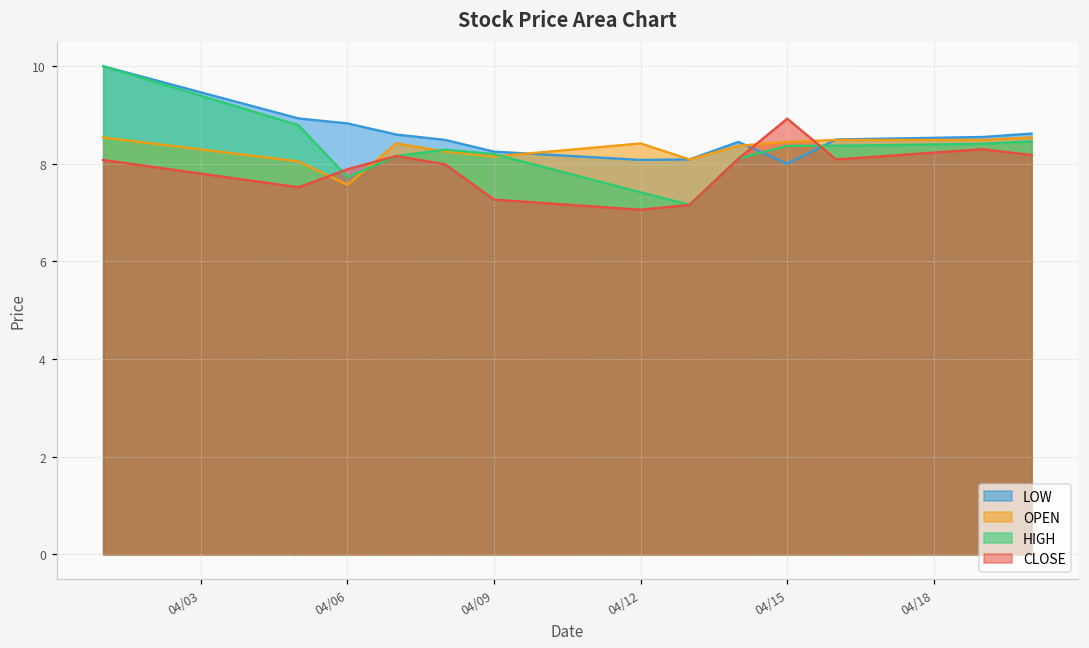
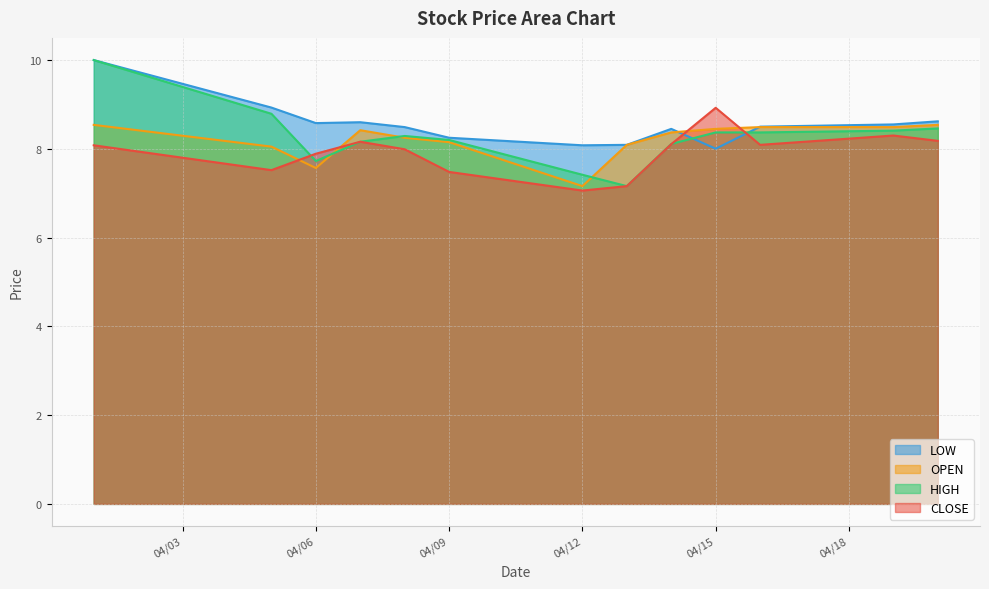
  {
    "LOW": {
-     "04/06": 8.8,
+     "04/06": 8.6,
      "04/12": 8.1,
      "04/15": 8.0
    },
    "OPEN": {
      "04/06": 7.6,
-     "04/12": 8.4,
+     "04/12": 7.2,
      "04/15": 8.4
    },
    "HIGH": {
      "04/06": 7.7,
      "04/12": 7.4,
      "04/15": 8.4
    },
    "CLOSE": {
      "04/06": 7.9,
-     "04/09": 7.3,
+     "04/09": 7.5,
      "04/12": 7.1,
      "04/15": 8.9
    }
  }
